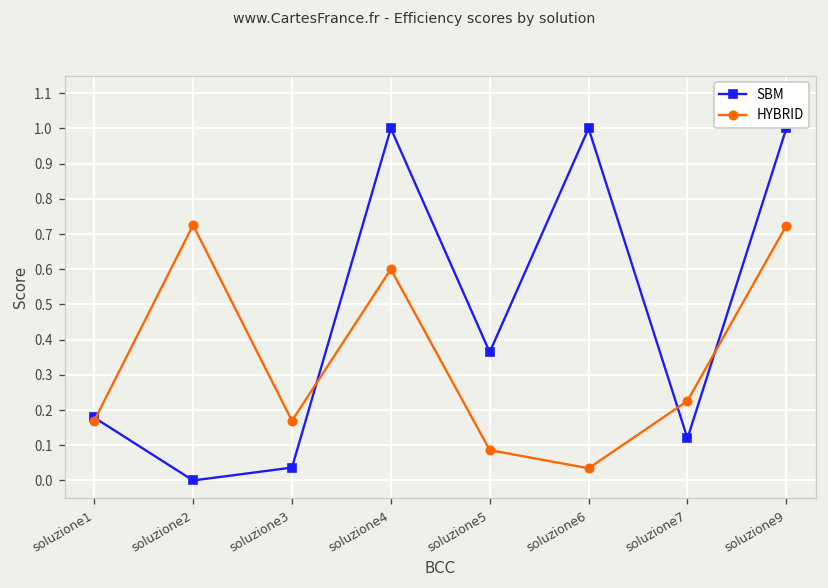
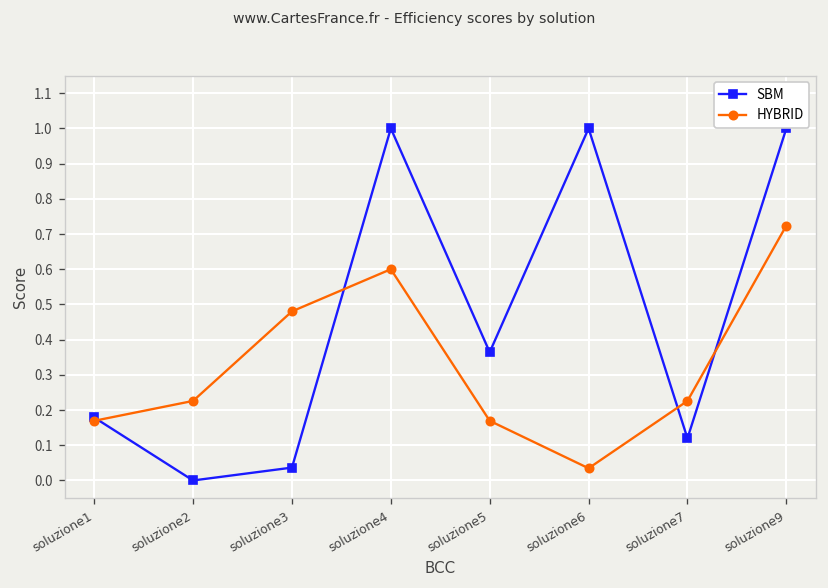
  {
    "SBM": {
      "soluzione1": 0.18,
      "soluzione2": 0.00,
      "soluzione3": 0.04,
      "soluzione5": 0.36,
      "soluzione7": 0.12
    },
    "HYBRID": {
      "soluzione1": 0.17,
-     "soluzione2": 0.73,
-     "soluzione3": 0.17,
+     "soluzione2": 0.23,
+     "soluzione3": 0.48,
      "soluzione4": 0.60,
-     "soluzione5": 0.09,
+     "soluzione5": 0.17,
      "soluzione6": 0.03,
      "soluzione7": 0.23,
      "soluzione9": 0.72
    }
  }
